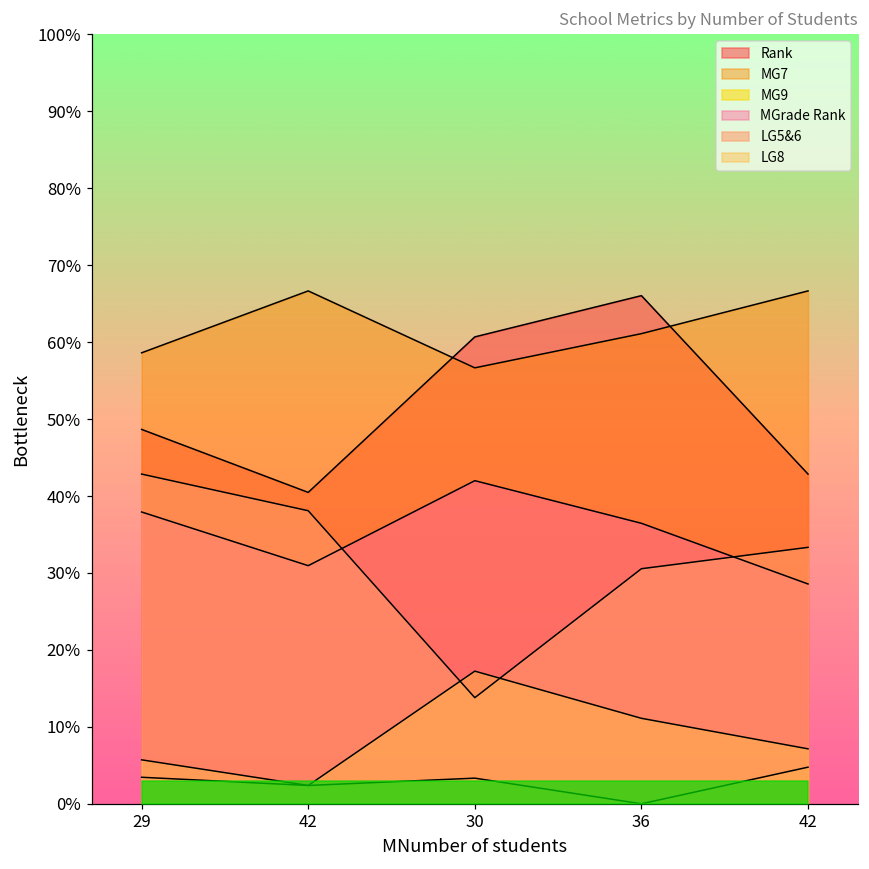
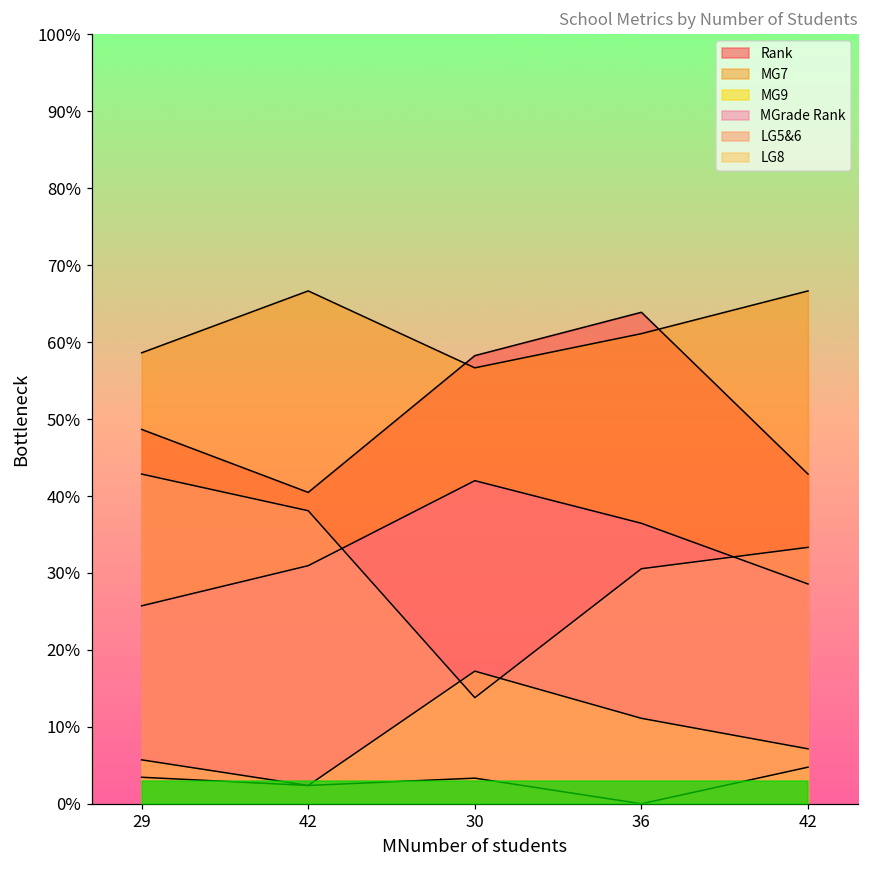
  {
    "Rank": {
      "29": "49%",
-     "30": "61%",
-     "36": "66%"
+     "30": "58%",
+     "36": "64%"
    },
    "MG9": {
      "29": "3%",
      "36": "0%"
    },
    "MGrade Rank": {
-     "29": "38%",
+     "29": "26%",
      "30": "42%",
      "36": "36%"
    }
  }
